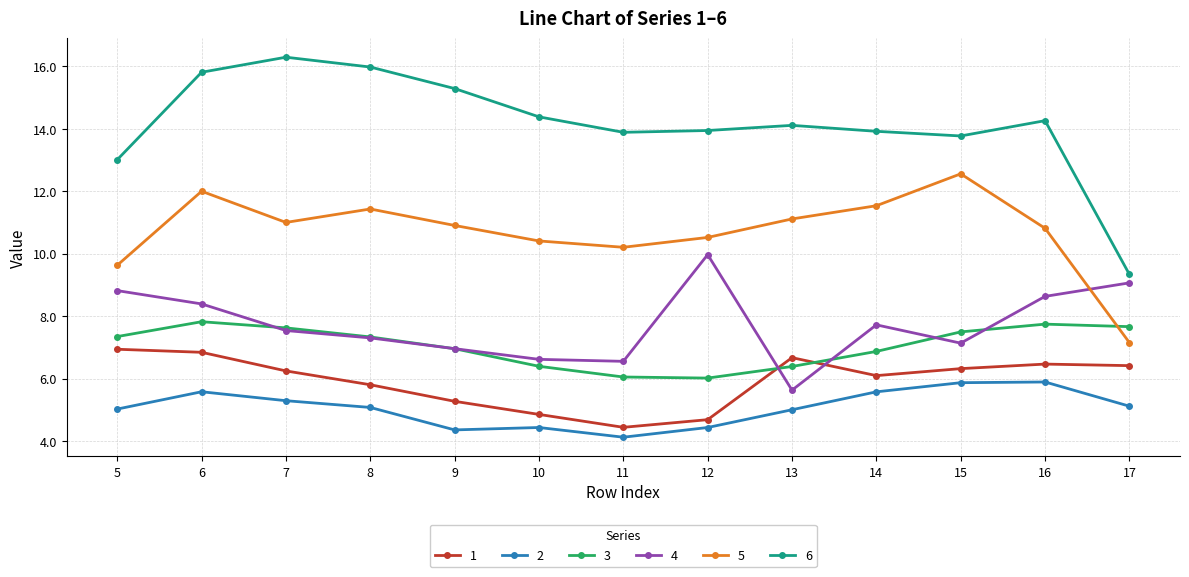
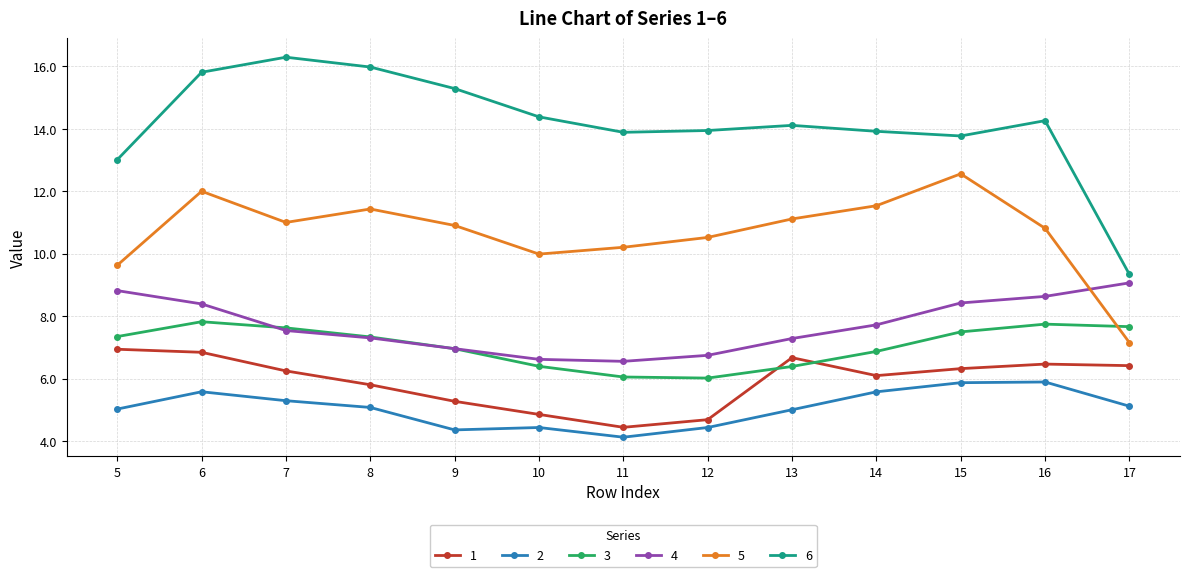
  {
    "1": {
      "5": 6.9,
      "6": 6.8,
      "7": 6.2,
      "8": 5.8,
      "9": 5.3,
      "10": 4.9,
      "11": 4.4,
      "12": 4.7,
      "13": 6.7,
      "14": 6.1,
      "15": 6.3,
      "16": 6.5,
      "17": 6.4
    },
    "2": {
      "5": 5.0,
      "6": 5.6,
      "7": 5.3,
      "8": 5.1,
      "9": 4.4,
      "10": 4.4,
      "11": 4.1,
      "12": 4.4,
      "13": 5.0,
      "14": 5.6,
      "15": 5.9,
      "16": 5.9,
      "17": 5.1
    },
    "4": {
      "5": 8.8,
      "6": 8.4,
      "7": 7.5,
      "10": 6.6,
      "11": 6.6,
-     "12": 10.0,
-     "13": 5.6,
+     "12": 6.7,
+     "13": 7.3,
      "14": 7.7,
-     "15": 7.1,
+     "15": 8.4,
      "16": 8.6,
      "17": 9.1
    },
    "5": {
      "5": 9.6,
      "6": 12.0,
      "7": 11.0,
      "8": 11.4,
      "9": 10.9,
-     "10": 10.4,
+     "10": 10.0,
      "11": 10.2,
      "12": 10.5,
      "13": 11.1,
      "14": 11.5,
      "15": 12.6,
      "16": 10.8,
      "17": 7.2
    }
  }
